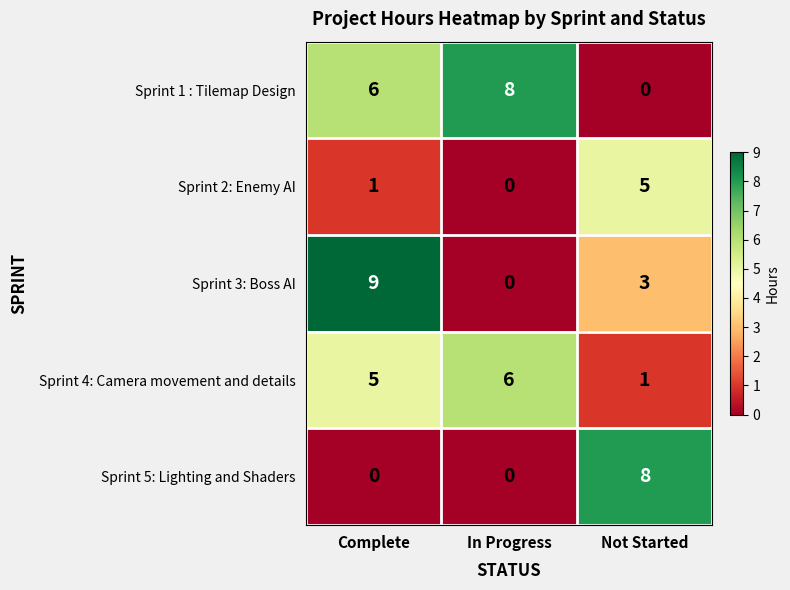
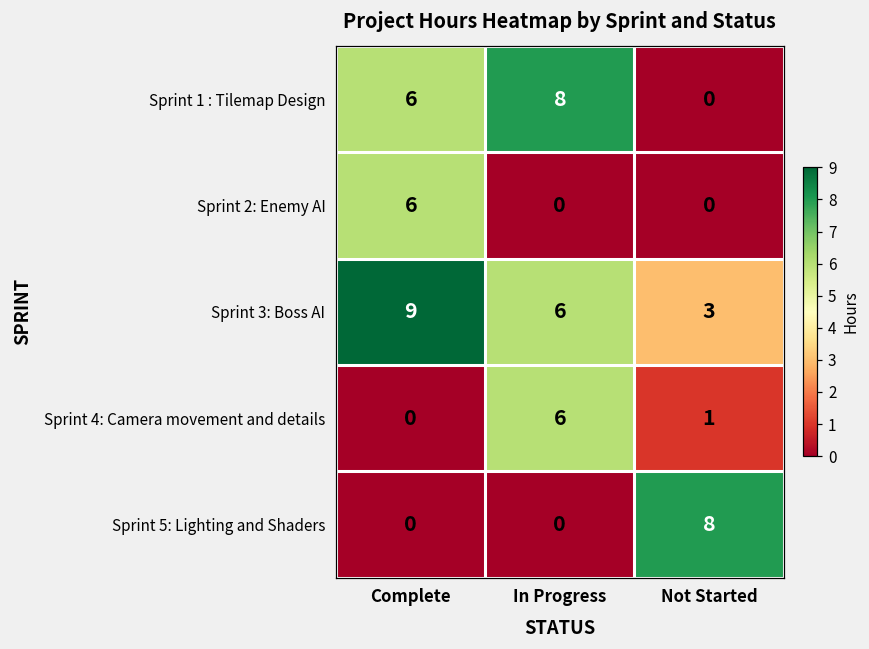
  {
    "Sprint 1 : Tilemap Design": {
      "Complete": 6,
      "In Progress": 8,
      "Not Started": 0
    },
    "Sprint 2: Enemy AI": {
-     "Complete": 1,
+     "Complete": 6,
      "In Progress": 0,
-     "Not Started": 5
+     "Not Started": 0
    },
    "Sprint 3: Boss AI": {
      "Complete": 9,
-     "In Progress": 0,
+     "In Progress": 6,
      "Not Started": 3
    },
    "Sprint 4: Camera movement and details": {
-     "Complete": 5,
+     "Complete": 0,
      "In Progress": 6,
      "Not Started": 1
    },
    "Sprint 5: Lighting and Shaders": {
      "Complete": 0,
      "In Progress": 0,
      "Not Started": 8
    }
  }
